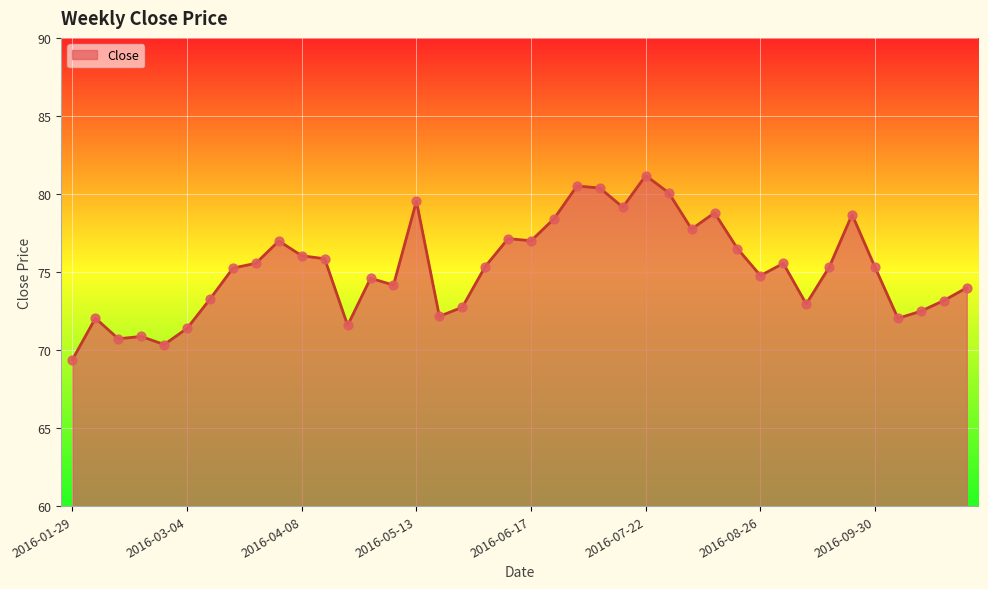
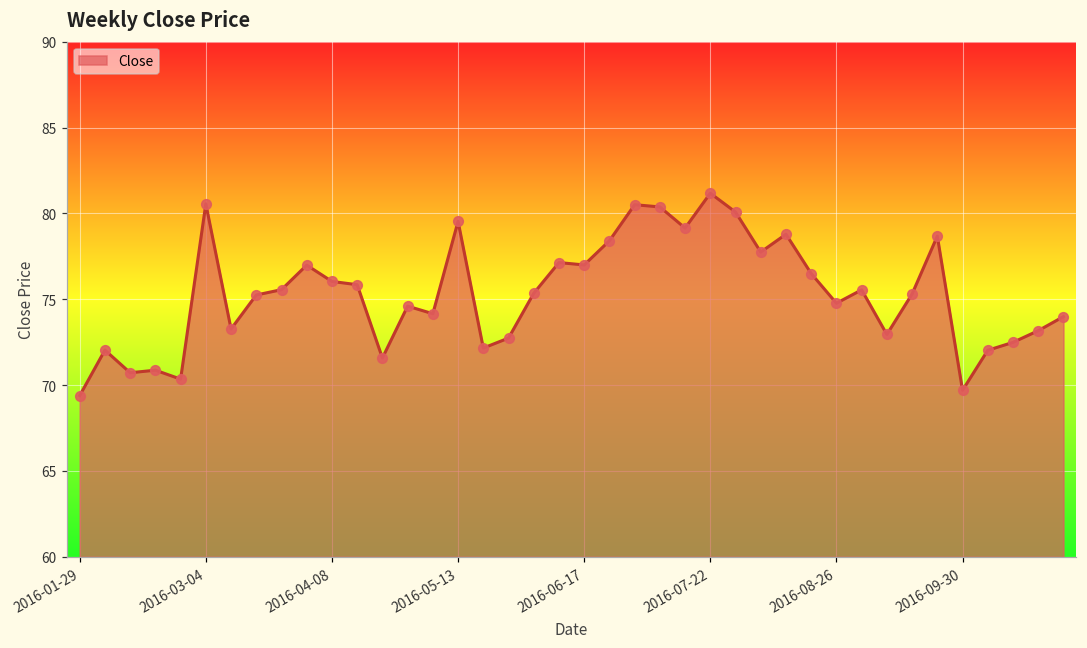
  {
    "2016-01-29": 69.4,
-   "2016-03-04": 71.4,
+   "2016-03-04": 80.6,
    "2016-04-08": 76.0,
    "2016-05-13": 79.5,
    "2016-06-17": 77.0,
    "2016-07-22": 81.2,
    "2016-08-26": 74.8,
-   "2016-09-30": 75.3
+   "2016-09-30": 69.7
  }
